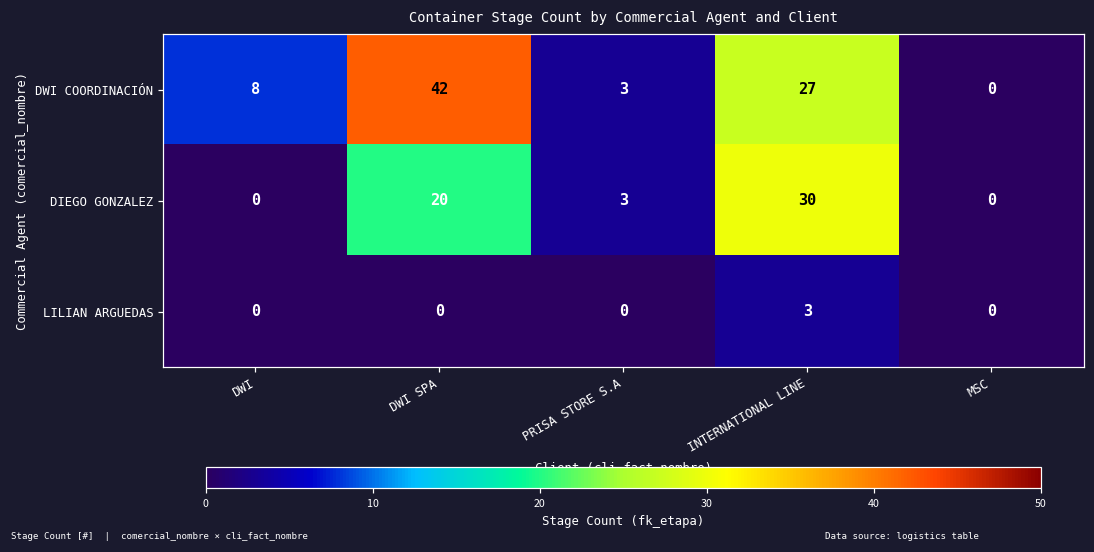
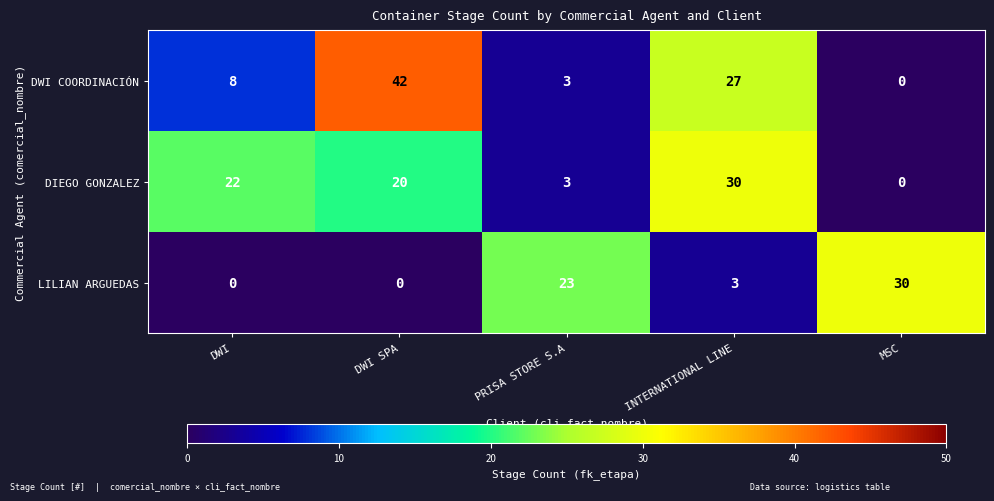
  {
    "DWI COORDINACIÓN": {
      "DWI": 8,
      "DWI SPA": 42,
      "PRISA STORE S.A": 3,
      "INTERNATIONAL LINE": 27,
      "MSC": 0
    },
    "DIEGO GONZALEZ": {
-     "DWI": 0,
+     "DWI": 22,
      "DWI SPA": 20,
      "PRISA STORE S.A": 3,
      "INTERNATIONAL LINE": 30,
      "MSC": 0
    },
    "LILIAN ARGUEDAS": {
      "DWI": 0,
      "DWI SPA": 0,
-     "PRISA STORE S.A": 0,
+     "PRISA STORE S.A": 23,
      "INTERNATIONAL LINE": 3,
-     "MSC": 0
+     "MSC": 30
    }
  }
